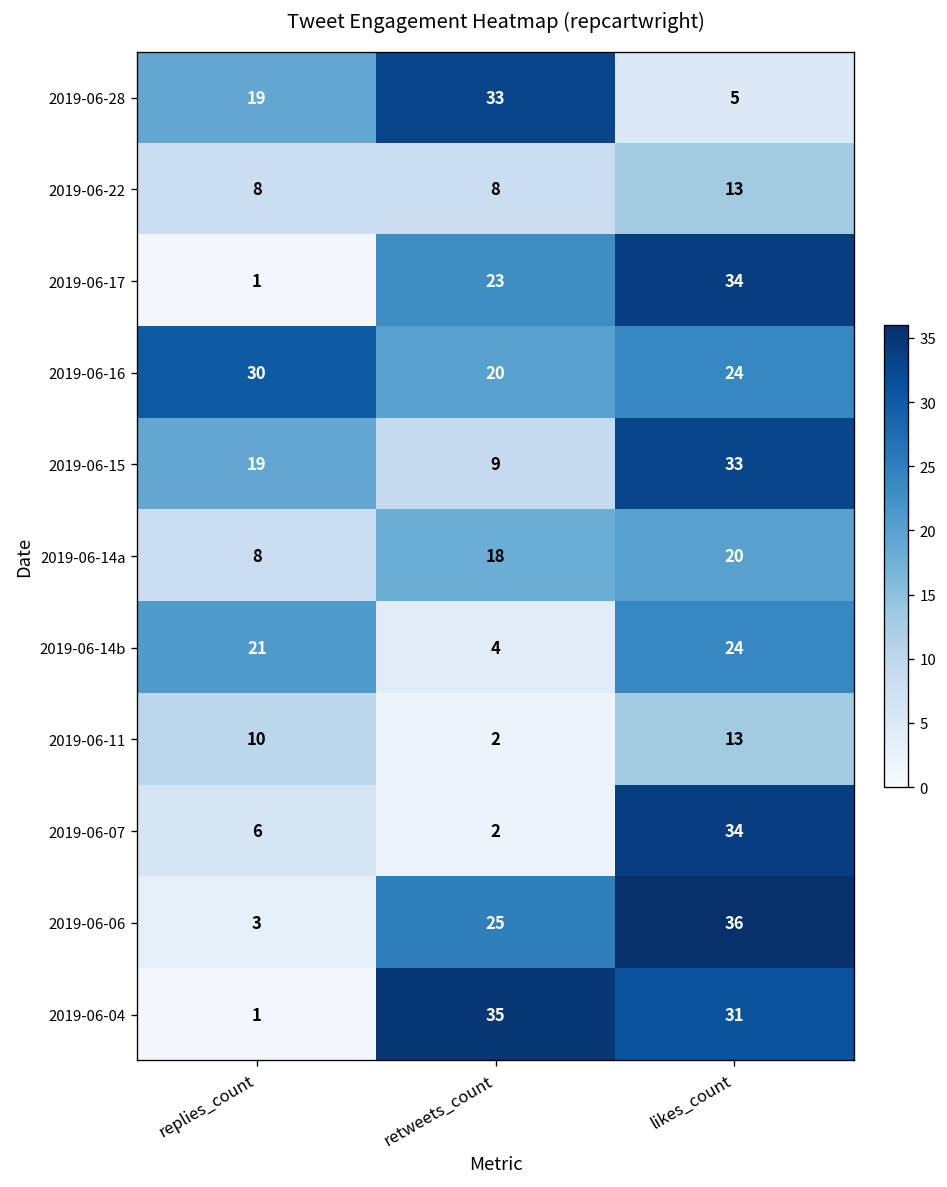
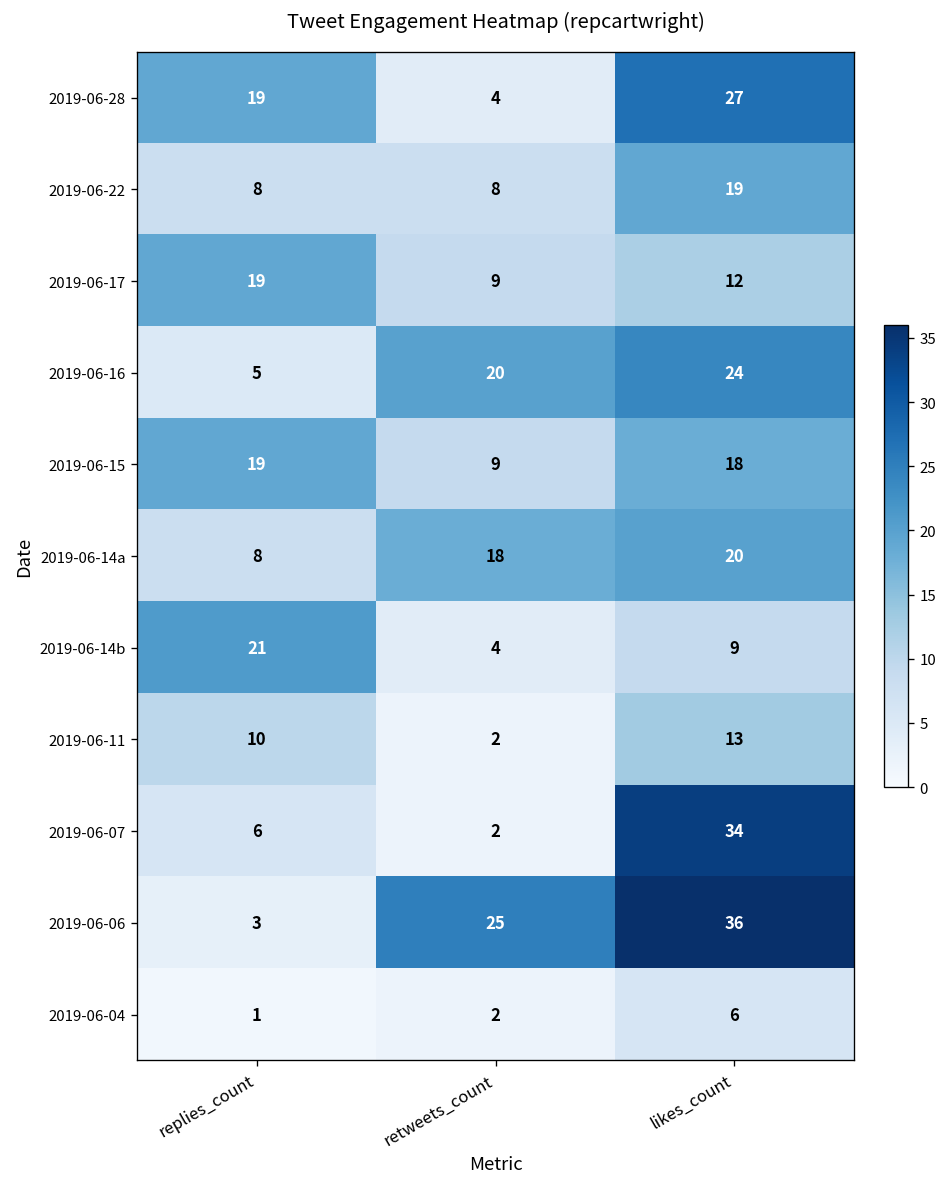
  {
    "2019-06-28": {
      "replies_count": 19,
-     "retweets_count": 33,
-     "likes_count": 5
+     "retweets_count": 4,
+     "likes_count": 27
    },
    "2019-06-22": {
      "replies_count": 8,
      "retweets_count": 8,
-     "likes_count": 13
+     "likes_count": 19
    },
    "2019-06-17": {
-     "replies_count": 1,
-     "retweets_count": 23,
-     "likes_count": 34
+     "replies_count": 19,
+     "retweets_count": 9,
+     "likes_count": 12
    },
    "2019-06-16": {
-     "replies_count": 30,
+     "replies_count": 5,
      "retweets_count": 20,
      "likes_count": 24
    },
    "2019-06-15": {
      "replies_count": 19,
      "retweets_count": 9,
-     "likes_count": 33
+     "likes_count": 18
    },
    "2019-06-14a": {
      "replies_count": 8,
      "retweets_count": 18,
      "likes_count": 20
    },
    "2019-06-14b": {
      "replies_count": 21,
      "retweets_count": 4,
-     "likes_count": 24
+     "likes_count": 9
    },
    "2019-06-11": {
      "replies_count": 10,
      "retweets_count": 2,
      "likes_count": 13
    },
    "2019-06-07": {
      "replies_count": 6,
      "retweets_count": 2,
      "likes_count": 34
    },
    "2019-06-06": {
      "replies_count": 3,
      "retweets_count": 25,
      "likes_count": 36
    },
    "2019-06-04": {
      "replies_count": 1,
-     "retweets_count": 35,
-     "likes_count": 31
+     "retweets_count": 2,
+     "likes_count": 6
    }
  }
